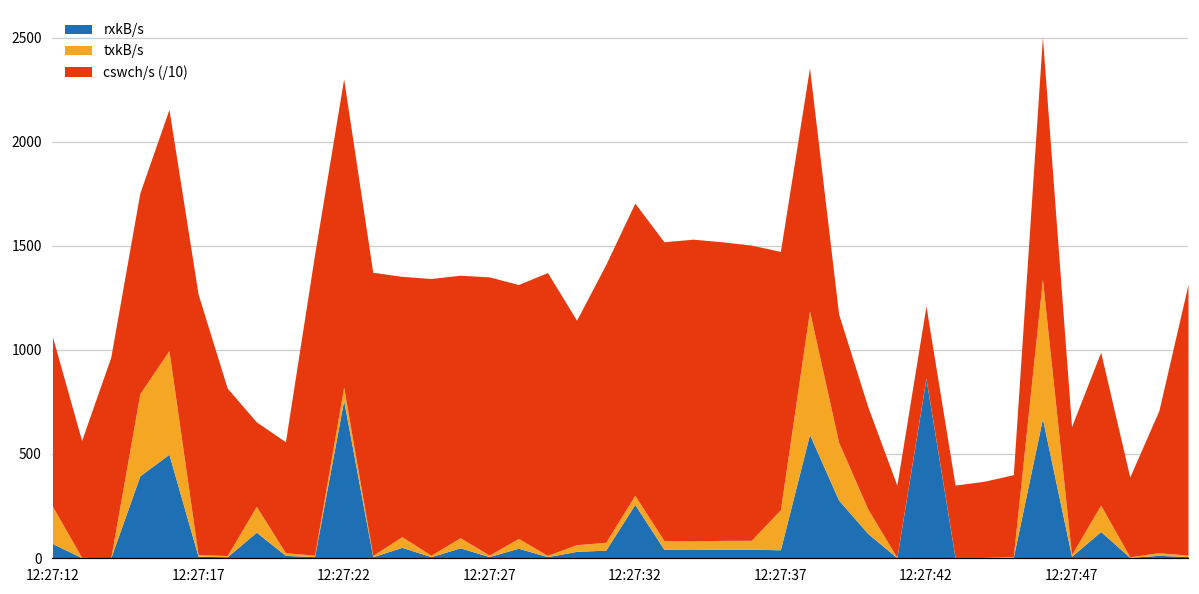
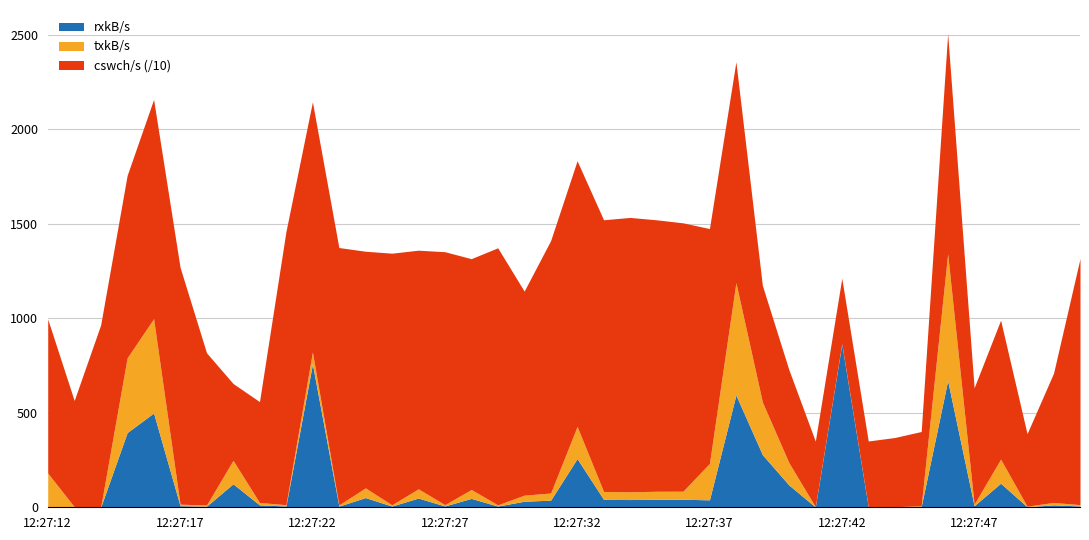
  {
    "rxkB/s": {
-     "12:27:12": 70
+     "12:27:12": 0
    },
    "txkB/s": {
-     "12:27:32": 40
+     "12:27:32": 170
    },
    "cswch/s (/10)": {
      "12:27:12": 810,
      "12:27:17": 1250,
-     "12:27:22": 1480,
+     "12:27:22": 1320,
      "12:27:27": 1340,
      "12:27:32": 1400,
      "12:27:37": 1240,
      "12:27:42": 350,
      "12:27:47": 620
    }
  }
